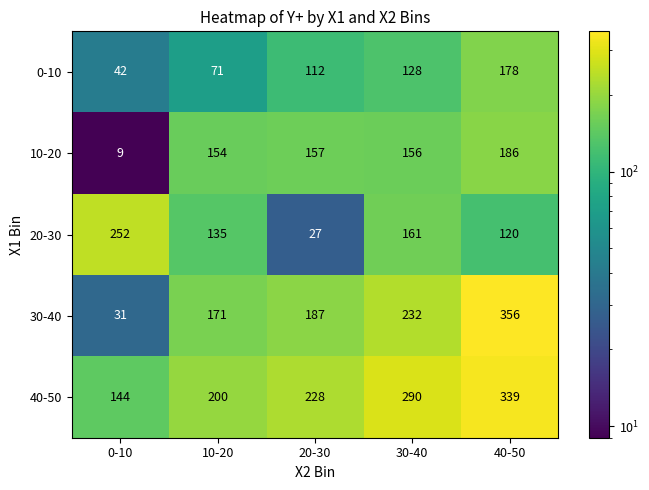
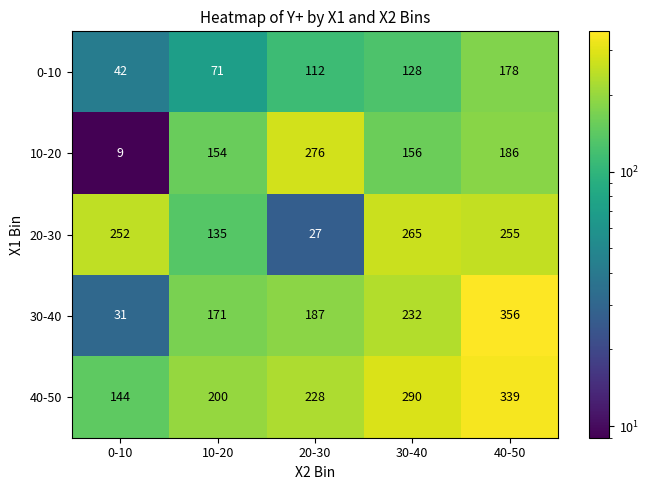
  {
    "0-10": {
      "0-10": 42,
      "10-20": 71,
      "20-30": 112,
      "30-40": 128,
      "40-50": 178
    },
    "10-20": {
      "0-10": 9,
      "10-20": 154,
-     "20-30": 157,
+     "20-30": 276,
      "30-40": 156,
      "40-50": 186
    },
    "20-30": {
      "0-10": 252,
      "10-20": 135,
      "20-30": 27,
-     "30-40": 161,
-     "40-50": 120
+     "30-40": 265,
+     "40-50": 255
    },
    "30-40": {
      "0-10": 31,
      "10-20": 171,
      "20-30": 187,
      "30-40": 232,
      "40-50": 356
    },
    "40-50": {
      "0-10": 144,
      "10-20": 200,
      "20-30": 228,
      "30-40": 290,
      "40-50": 339
    }
  }
